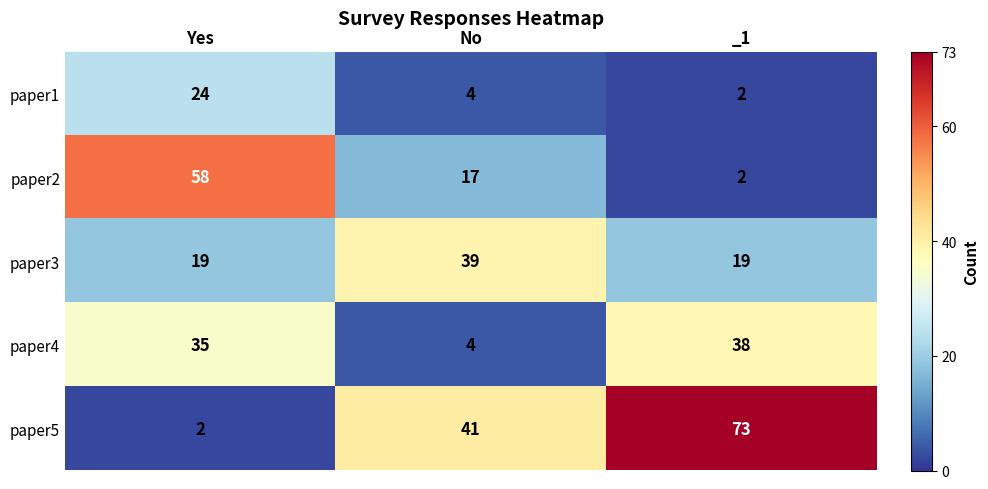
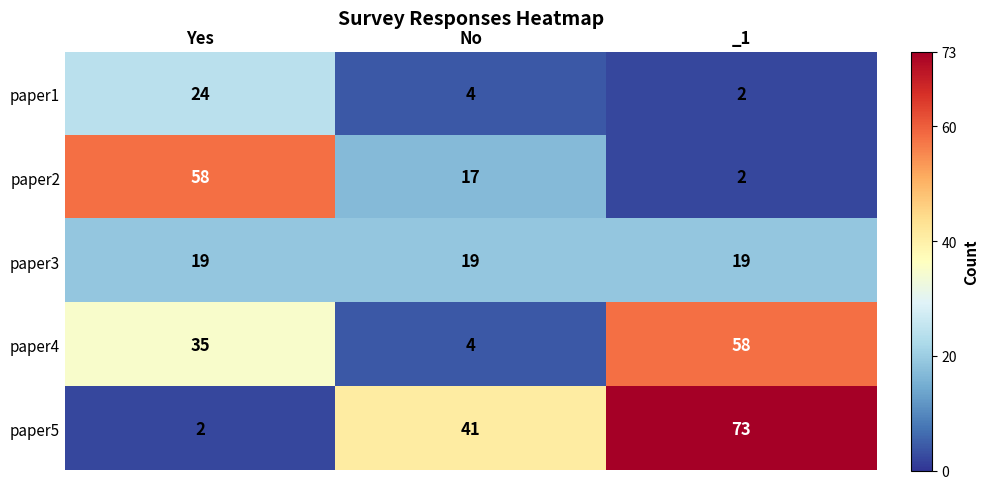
  {
    "paper1": {
      "Yes": 24,
      "No": 4,
      "_1": 2
    },
    "paper2": {
      "Yes": 58,
      "No": 17,
      "_1": 2
    },
    "paper3": {
      "Yes": 19,
-     "No": 39,
+     "No": 19,
      "_1": 19
    },
    "paper4": {
      "Yes": 35,
      "No": 4,
-     "_1": 38
+     "_1": 58
    },
    "paper5": {
      "Yes": 2,
      "No": 41,
      "_1": 73
    }
  }
